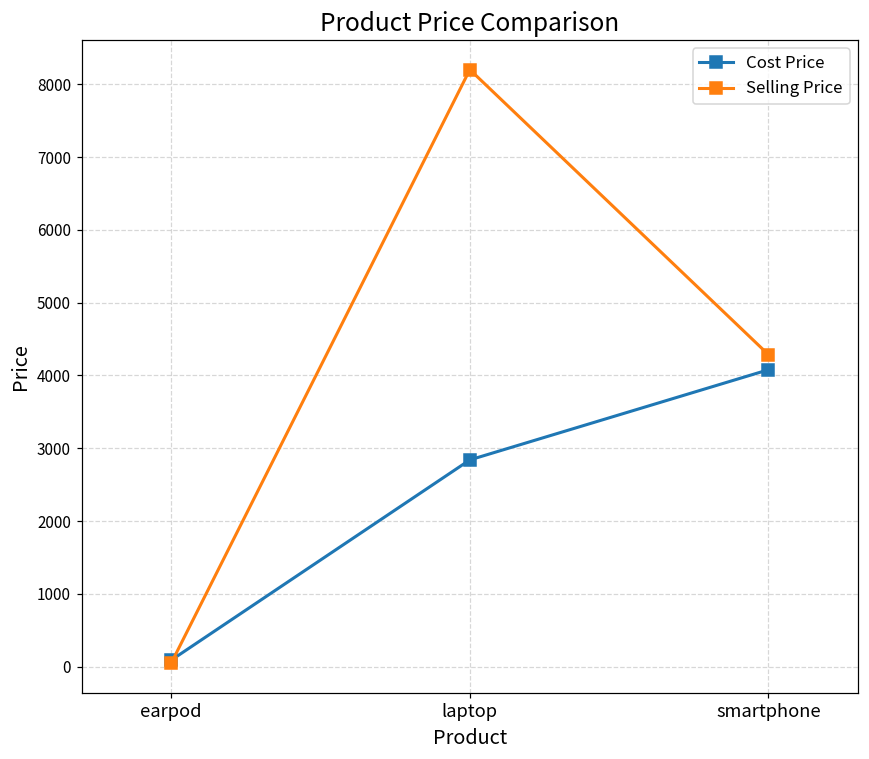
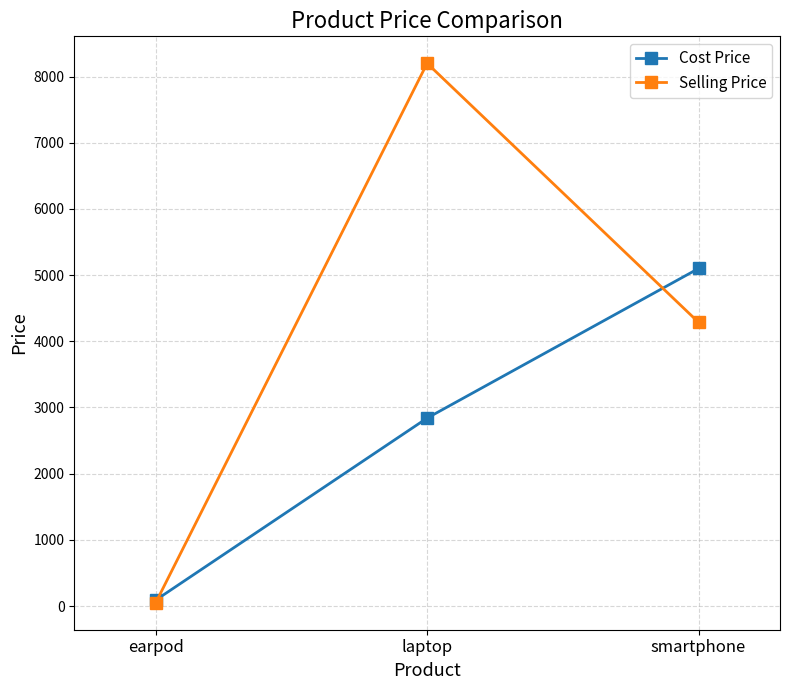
  {
    "Cost Price": {
      "earpod": 100,
      "laptop": 2800,
-     "smartphone": 4100
+     "smartphone": 5100
    },
    "Selling Price": {
      "earpod": 100,
      "laptop": 8200,
      "smartphone": 4300
    }
  }
